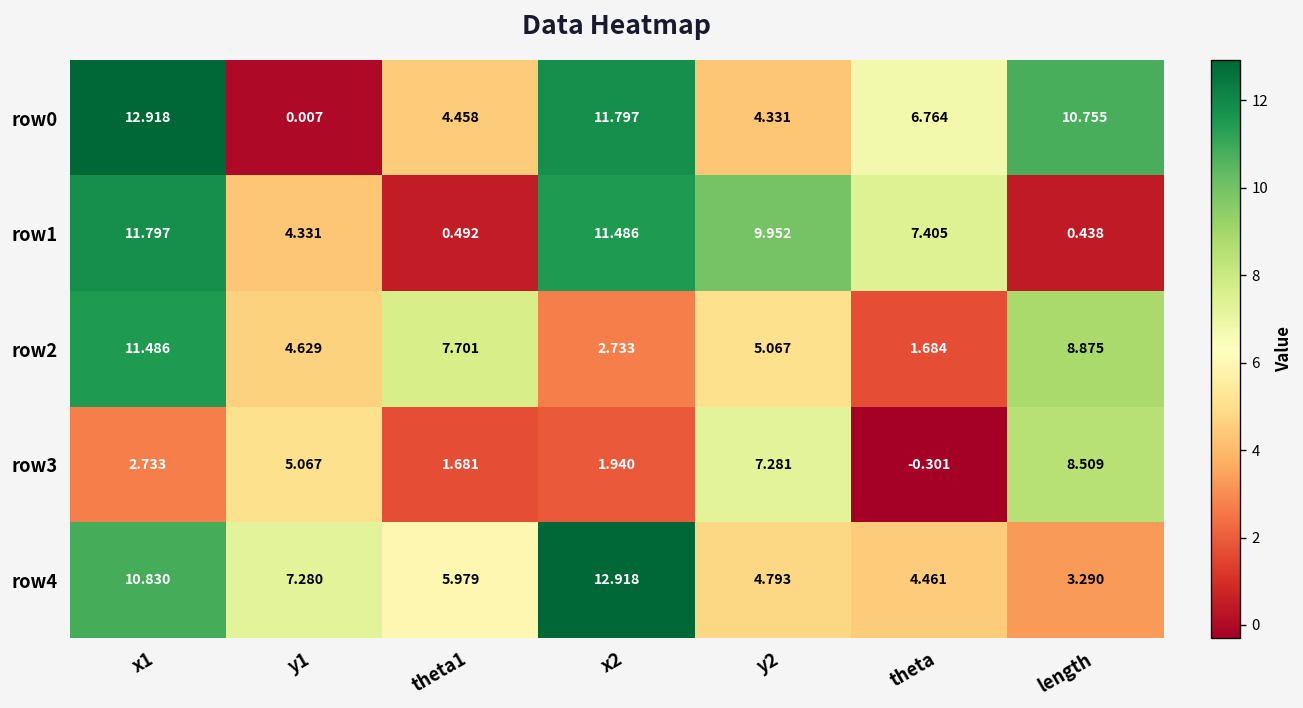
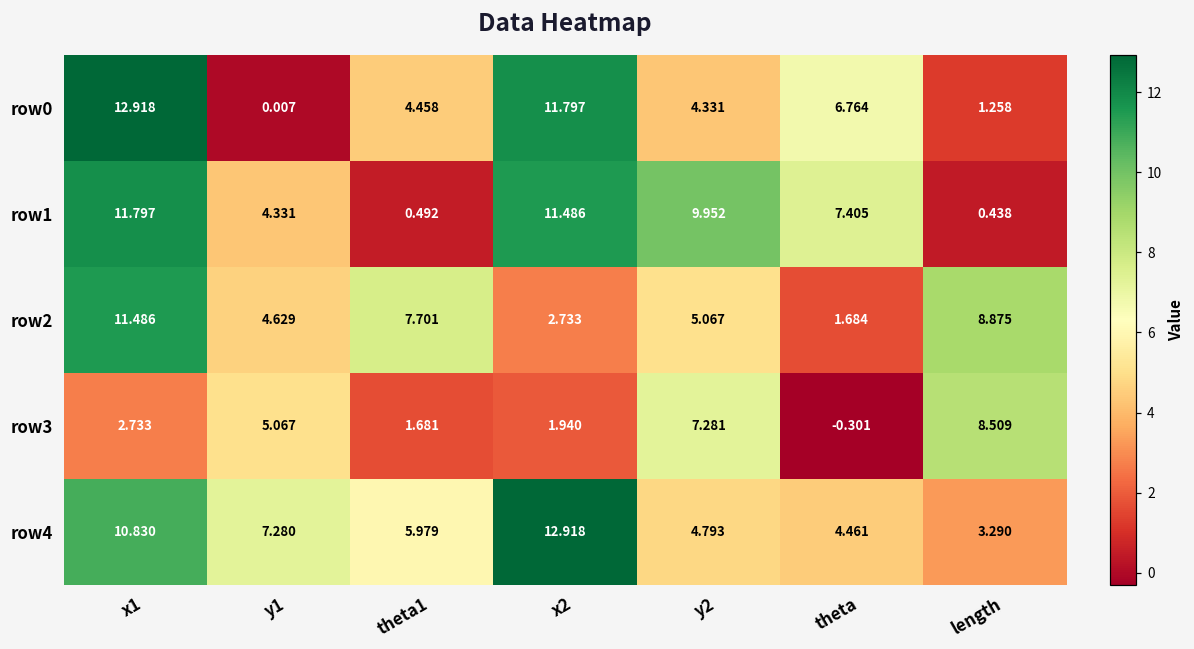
  {
    "row0": {
      "x1": 12.918,
      "y1": 0.007,
      "theta1": 4.458,
      "x2": 11.797,
      "y2": 4.331,
      "theta": 6.764,
-     "length": 10.755
+     "length": 1.258
    },
    "row1": {
      "x1": 11.797,
      "y1": 4.331,
      "theta1": 0.492,
      "x2": 11.486,
      "y2": 9.952,
      "theta": 7.405,
      "length": 0.438
    },
    "row2": {
      "x1": 11.486,
      "y1": 4.629,
      "theta1": 7.701,
      "x2": 2.733,
      "y2": 5.067,
      "theta": 1.684,
      "length": 8.875
    },
    "row3": {
      "x1": 2.733,
      "y1": 5.067,
      "theta1": 1.681,
      "x2": 1.940,
      "y2": 7.281,
      "theta": -0.301,
      "length": 8.509
    },
    "row4": {
      "x1": 10.830,
      "y1": 7.280,
      "theta1": 5.979,
      "x2": 12.918,
      "y2": 4.793,
      "theta": 4.461,
      "length": 3.290
    }
  }
